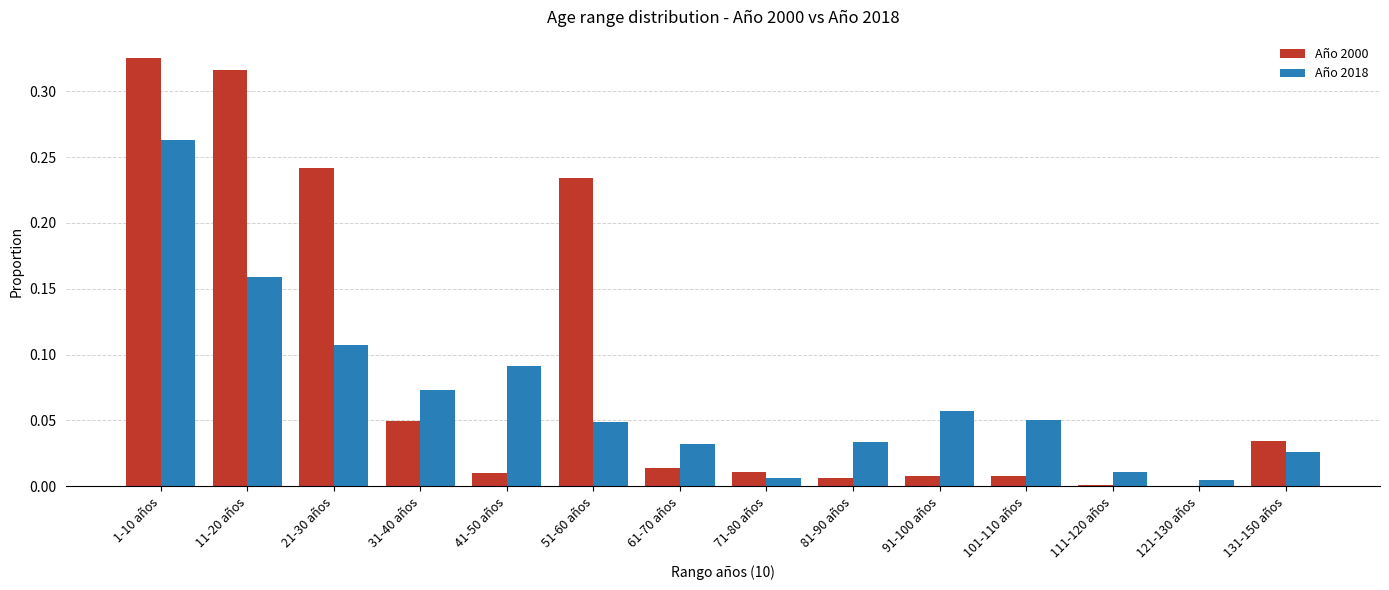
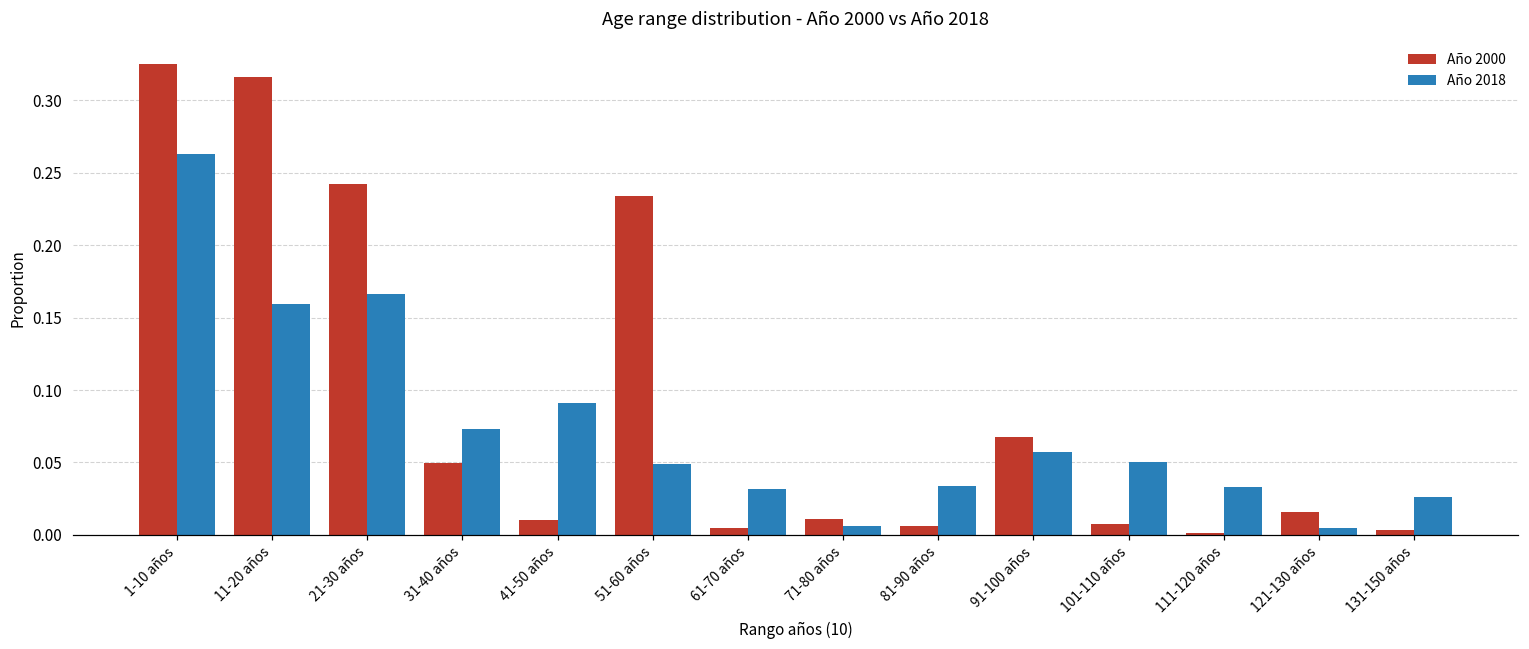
  {
    "Año 2000": {
      "1-10 años": 0.325,
      "11-20 años": 0.316,
      "21-30 años": 0.242,
      "31-40 años": 0.050,
      "41-50 años": 0.010,
      "51-60 años": 0.234,
-     "61-70 años": 0.014,
+     "61-70 años": 0.005,
      "71-80 años": 0.011,
      "81-90 años": 0.006,
-     "91-100 años": 0.007,
+     "91-100 años": 0.068,
      "101-110 años": 0.007,
-     "121-130 años": 0.001,
-     "131-150 años": 0.034
+     "121-130 años": 0.016,
+     "131-150 años": 0.003
    },
    "Año 2018": {
      "1-10 años": 0.263,
      "11-20 años": 0.159,
-     "21-30 años": 0.107,
+     "21-30 años": 0.166,
      "31-40 años": 0.073,
      "41-50 años": 0.091,
      "51-60 años": 0.049,
      "61-70 años": 0.032,
      "71-80 años": 0.006,
      "81-90 años": 0.034,
      "91-100 años": 0.057,
      "101-110 años": 0.051,
-     "111-120 años": 0.011,
+     "111-120 años": 0.033,
      "121-130 años": 0.004,
      "131-150 años": 0.026
    }
  }
